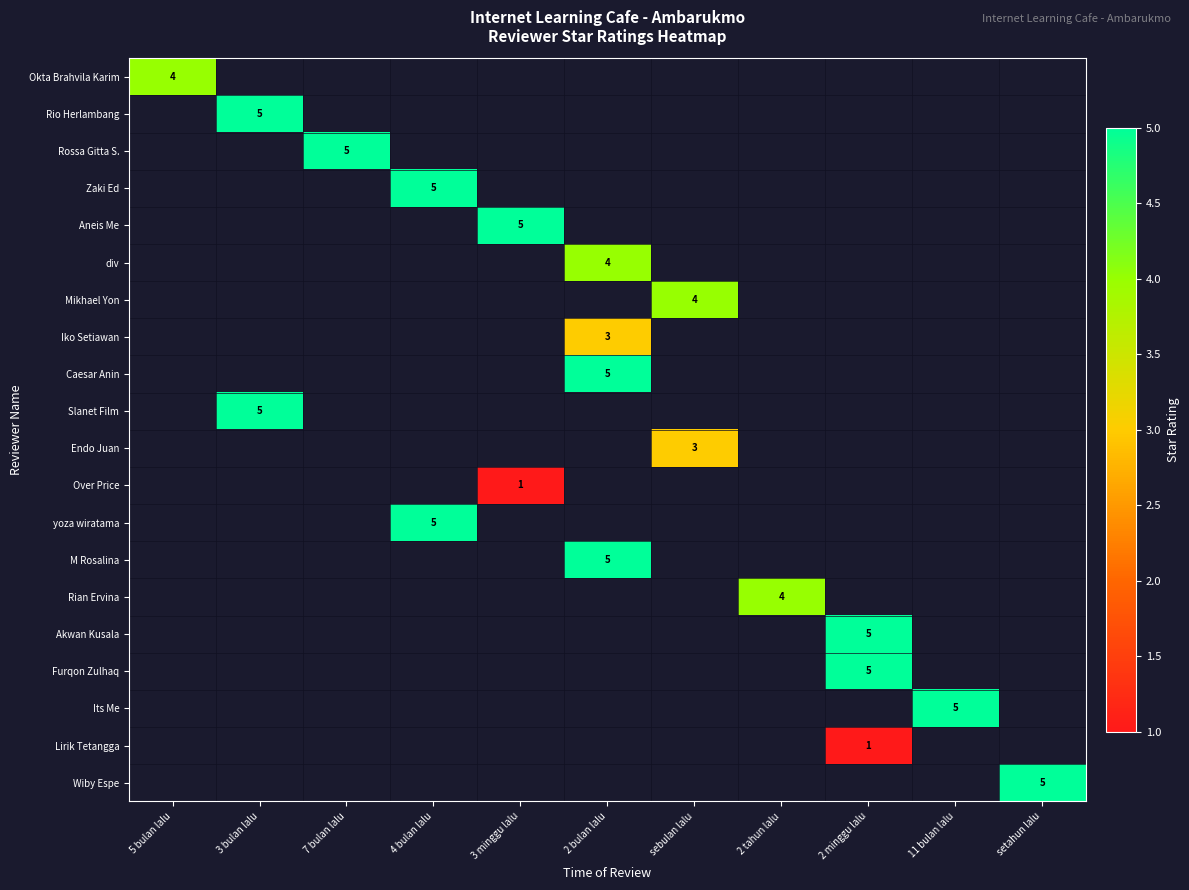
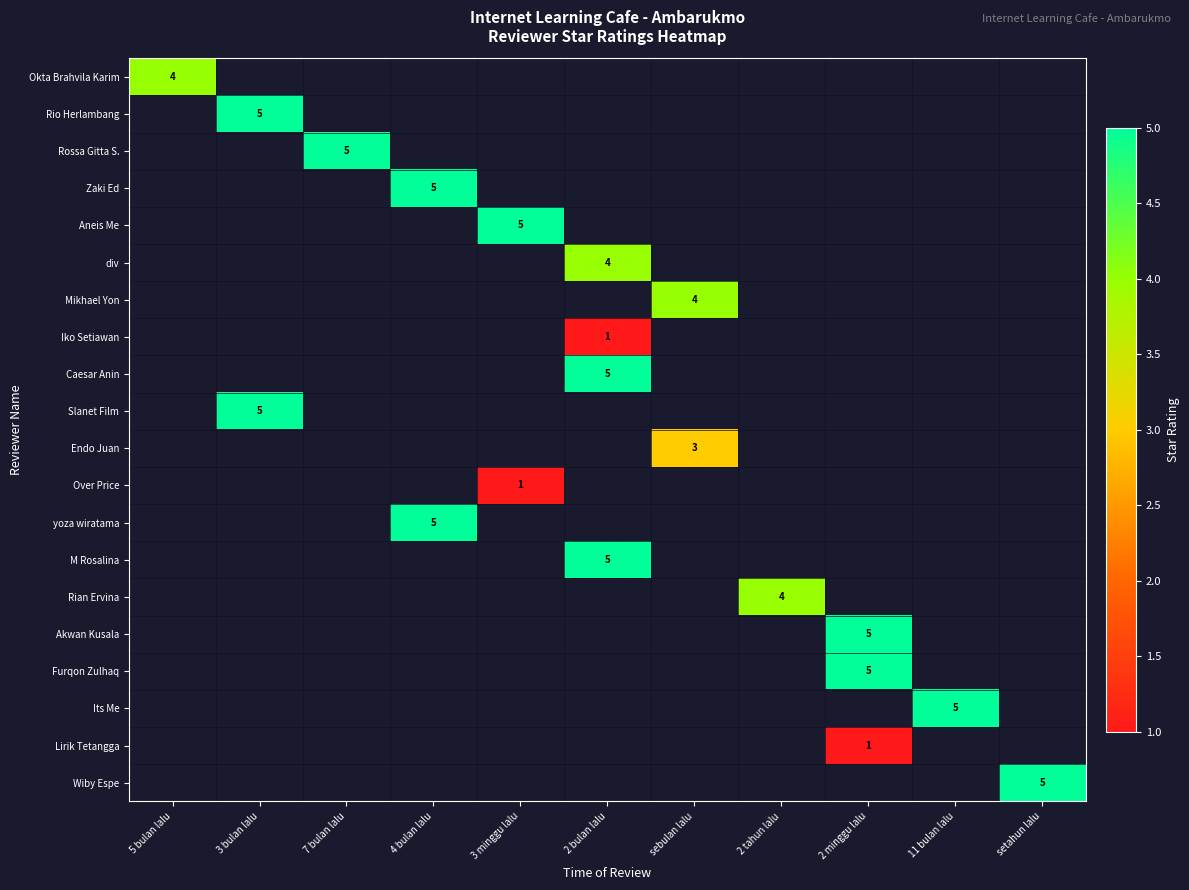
  {
    "Okta Brahvila Karim": {
      "5 bulan lalu": 4
    },
    "Rio Herlambang": {
      "3 bulan lalu": 5
    },
    "Rossa Gitta S.": {
      "7 bulan lalu": 5
    },
    "Zaki Ed": {
      "4 bulan lalu": 5
    },
    "Aneis Me": {
      "3 minggu lalu": 5
    },
    "div": {
      "2 bulan lalu": 4
    },
    "Mikhael Yon": {
      "sebulan lalu": 4
    },
    "Iko Setiawan": {
-     "2 bulan lalu": 3
+     "2 bulan lalu": 1
    },
    "Caesar Anin": {
      "2 bulan lalu": 5
    },
    "Slanet Film": {
      "3 bulan lalu": 5
    },
    "Endo Juan": {
      "sebulan lalu": 3
    },
    "Over Price": {
      "3 minggu lalu": 1
    },
    "yoza wiratama": {
      "4 bulan lalu": 5
    },
    "M Rosalina": {
      "2 bulan lalu": 5
    },
    "Rian Ervina": {
      "2 tahun lalu": 4
    },
    "Akwan Kusala": {
      "2 minggu lalu": 5
    },
    "Furqon Zulhaq": {
      "2 minggu lalu": 5
    },
    "Its Me": {
      "11 bulan lalu": 5
    },
    "Lirik Tetangga": {
      "2 minggu lalu": 1
    },
    "Wiby Espe": {
      "setahun lalu": 5
    }
  }
